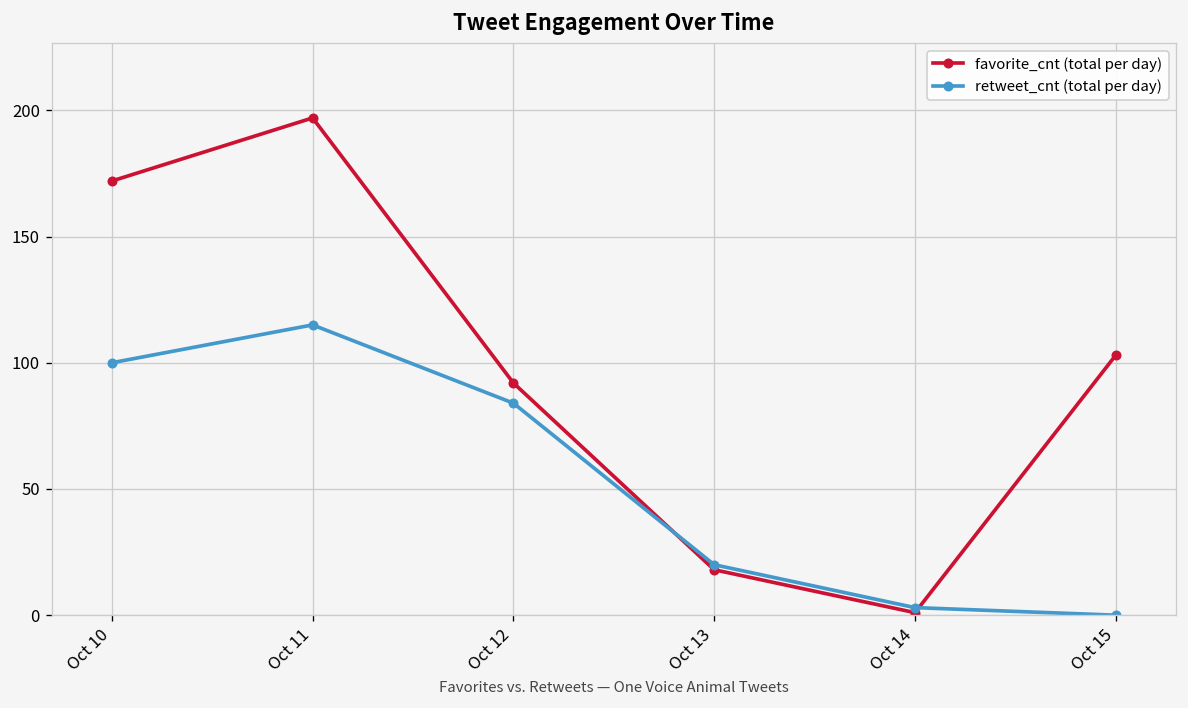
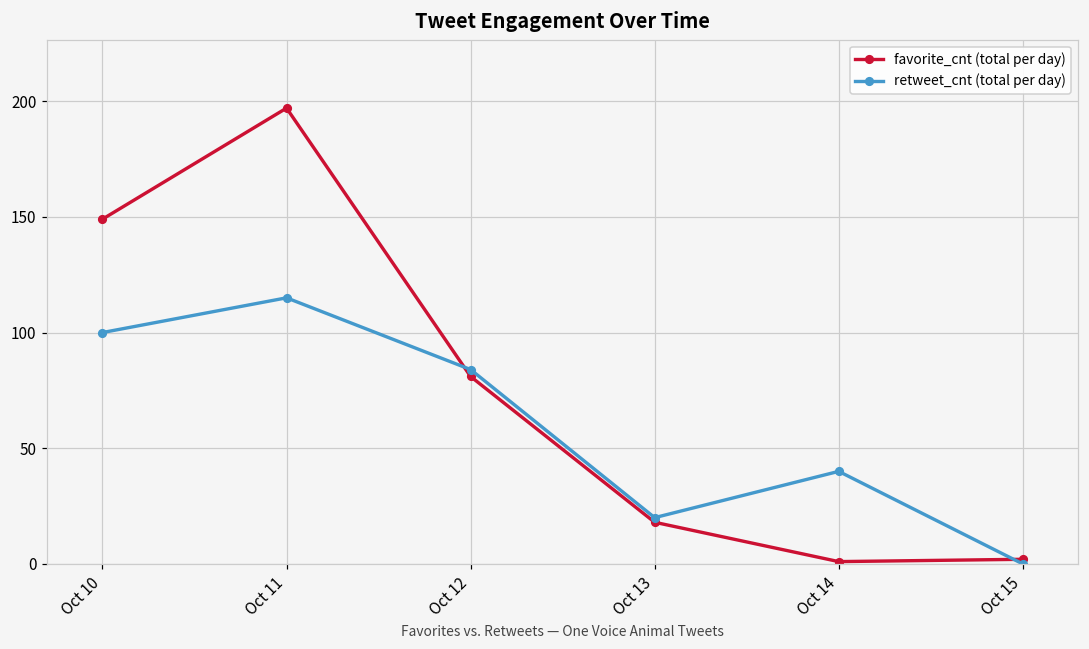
  {
    "favorite_cnt (total per day)": {
-     "Oct 10": 172,
+     "Oct 10": 149,
      "Oct 11": 197,
-     "Oct 12": 92,
+     "Oct 12": 81,
      "Oct 13": 18,
      "Oct 14": 1,
-     "Oct 15": 103
+     "Oct 15": 2
    },
    "retweet_cnt (total per day)": {
      "Oct 10": 100,
      "Oct 11": 115,
      "Oct 12": 84,
      "Oct 13": 20,
-     "Oct 14": 3,
+     "Oct 14": 40,
      "Oct 15": 0
    }
  }
